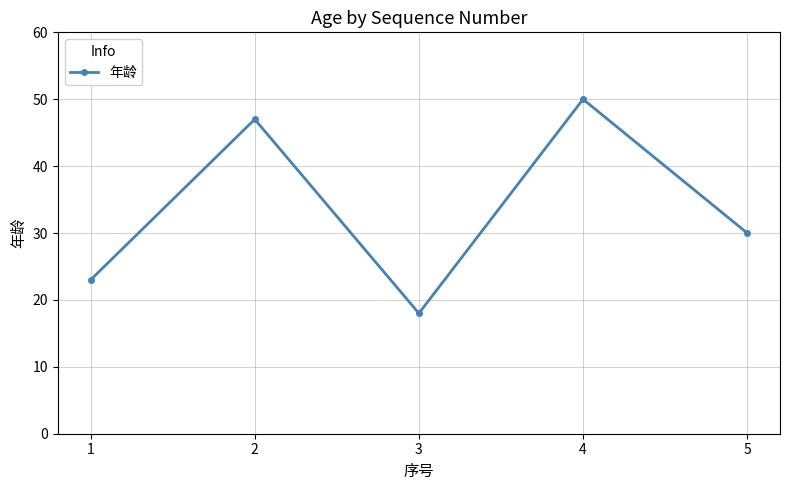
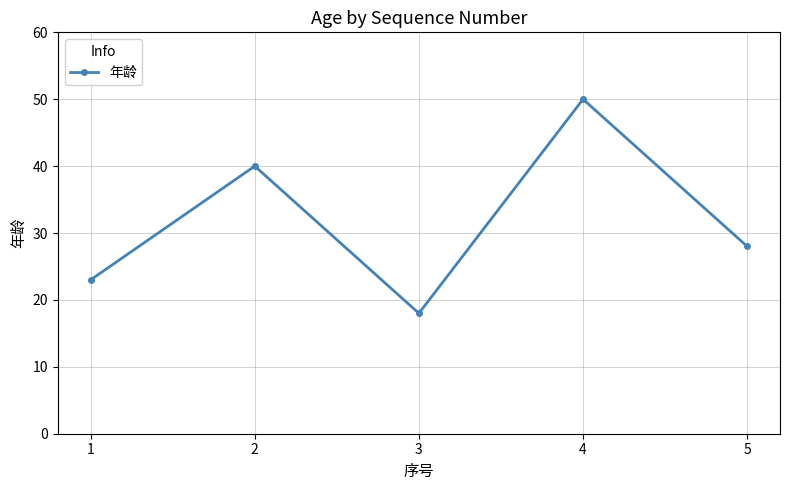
  {
    "1": 23,
-   "2": 47,
+   "2": 40,
    "3": 18,
    "4": 50,
-   "5": 30
+   "5": 28
  }
